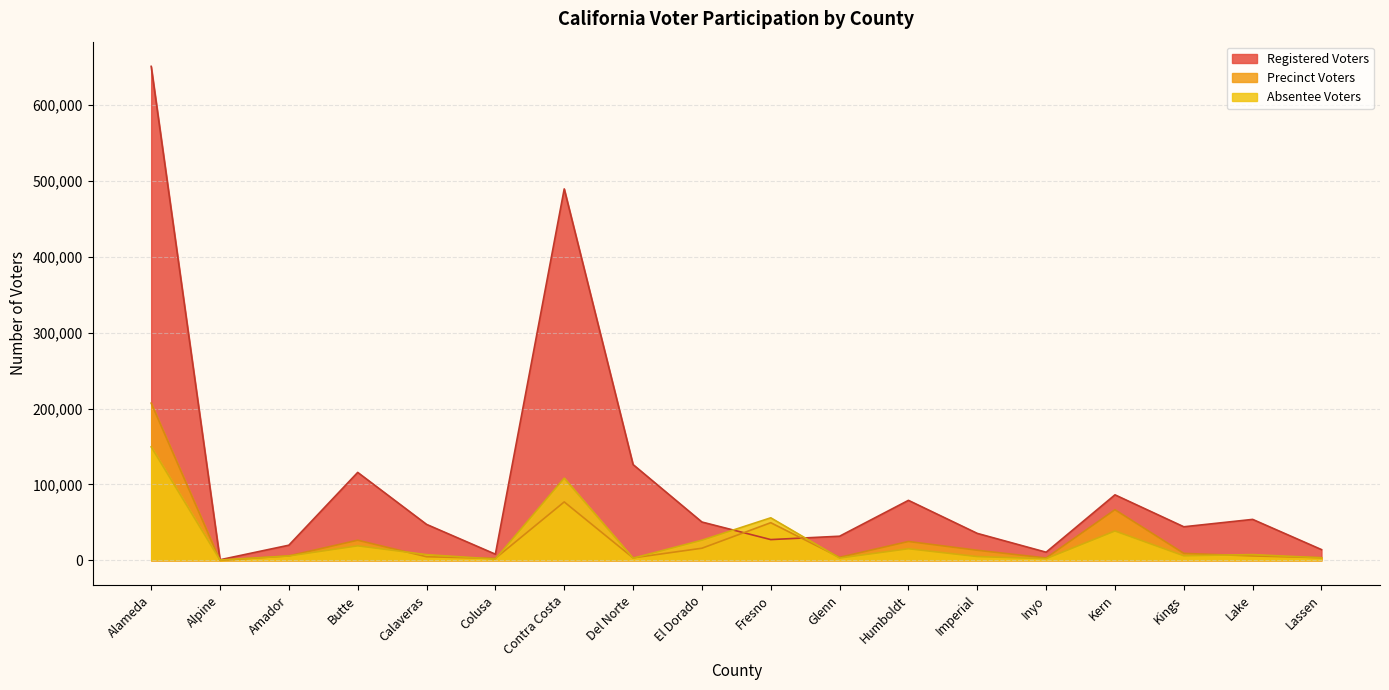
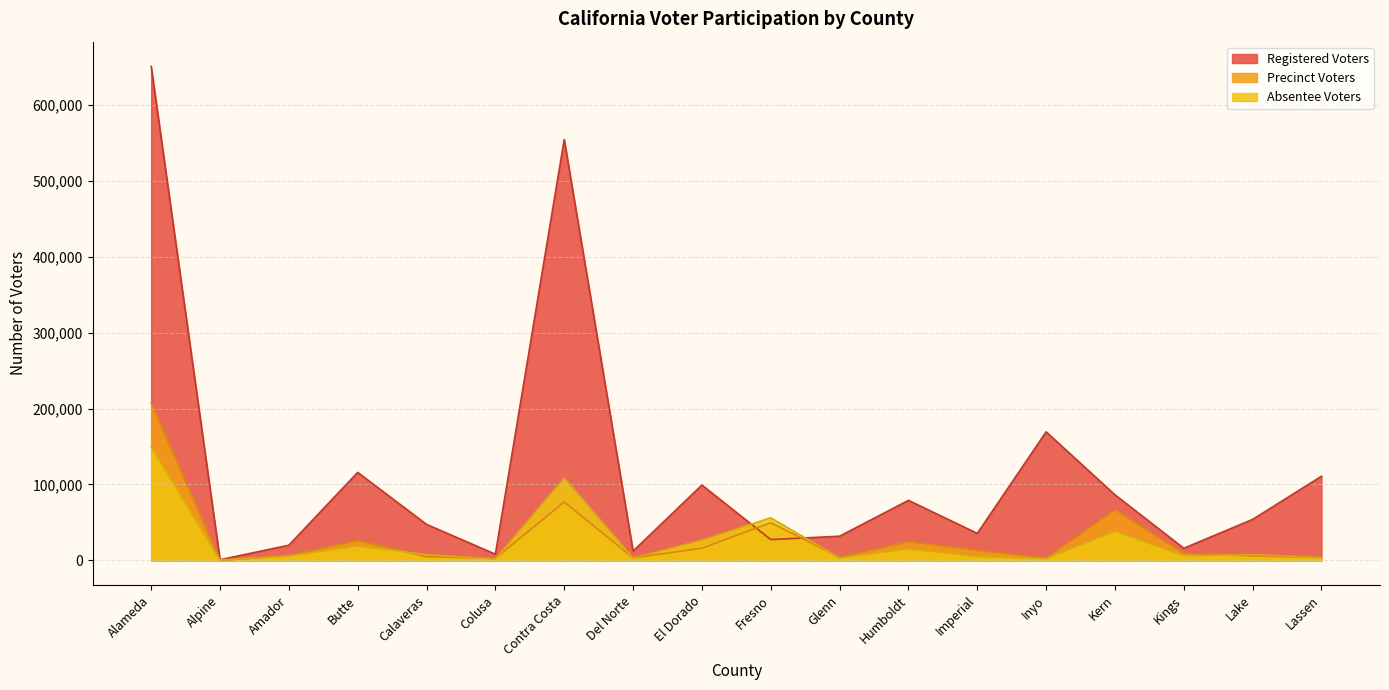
  {
    "Registered Voters": {
      "Alameda": "650,000",
      "Amador": "20,000",
      "Butte": "120,000",
      "Calaveras": "50,000",
      "Colusa": "10,000",
-     "Contra Costa": "490,000",
-     "Del Norte": "130,000",
-     "El Dorado": "50,000",
+     "Contra Costa": "550,000",
+     "Del Norte": "10,000",
+     "El Dorado": "100,000",
      "Fresno": "30,000",
      "Glenn": "30,000",
      "Humboldt": "80,000",
      "Imperial": "40,000",
-     "Inyo": "10,000",
+     "Inyo": "170,000",
      "Kern": "90,000",
-     "Kings": "40,000",
+     "Kings": "20,000",
      "Lake": "50,000",
-     "Lassen": "10,000"
+     "Lassen": "110,000"
    }
  }
